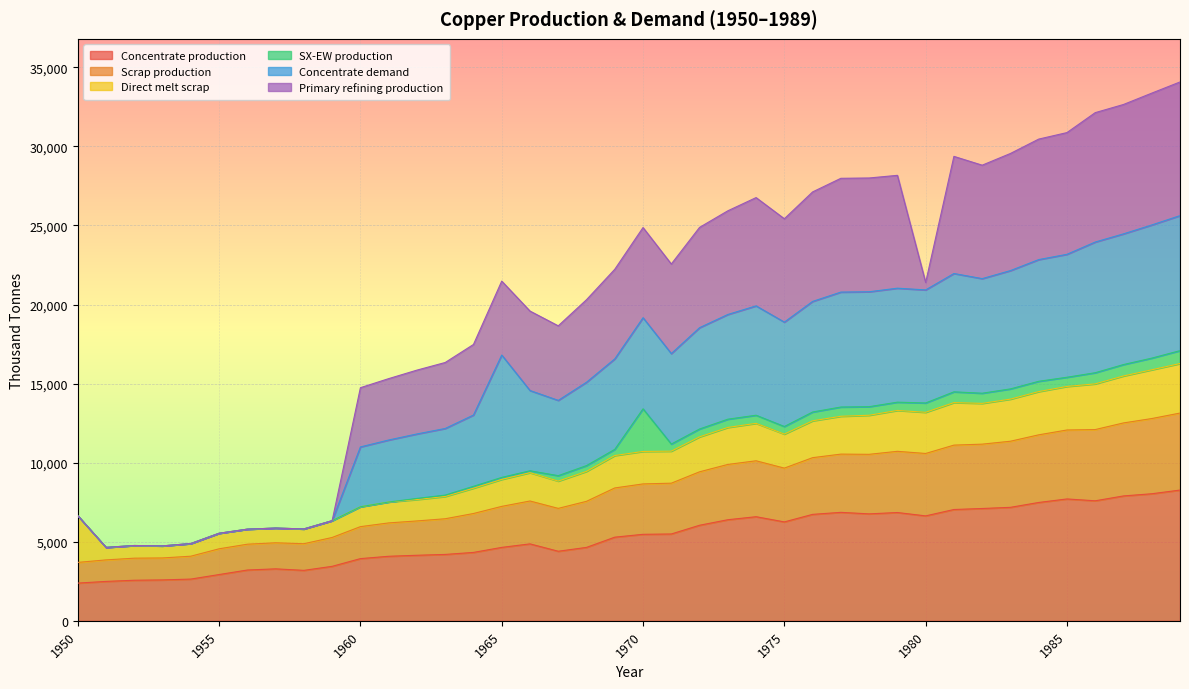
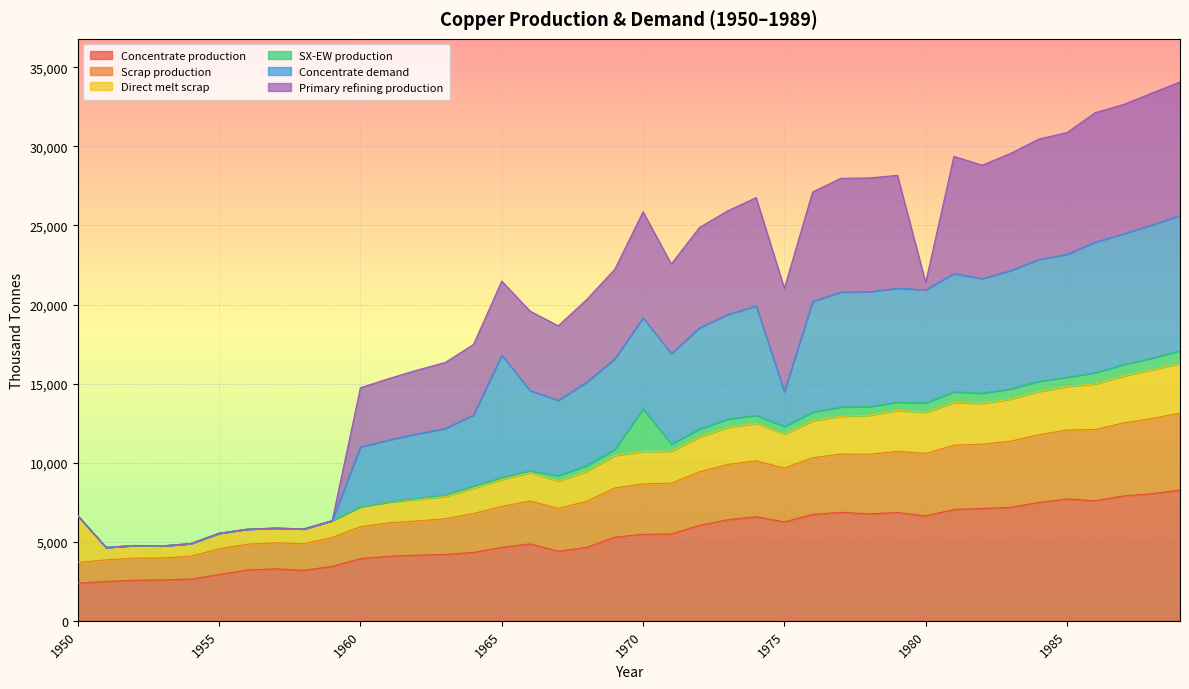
  {
    "Direct melt scrap": {
      "1970": "2,100",
      "1975": "2,200",
      "1980": "2,600",
      "1985": "2,800"
    },
    "SX-EW production": {
      "1970": "2,700",
      "1975": "500",
      "1980": "600",
      "1985": "600"
    },
    "Concentrate demand": {
      "1960": "3,800",
      "1965": "7,700",
      "1970": "5,800",
-     "1975": "6,600",
+     "1975": "2,200",
      "1980": "7,100",
      "1985": "7,800"
    },
    "Primary refining production": {
      "1960": "3,700",
      "1965": "4,700",
-     "1970": "5,700",
+     "1970": "6,700",
      "1975": "6,500",
      "1980": "500",
      "1985": "7,700"
    }
  }
